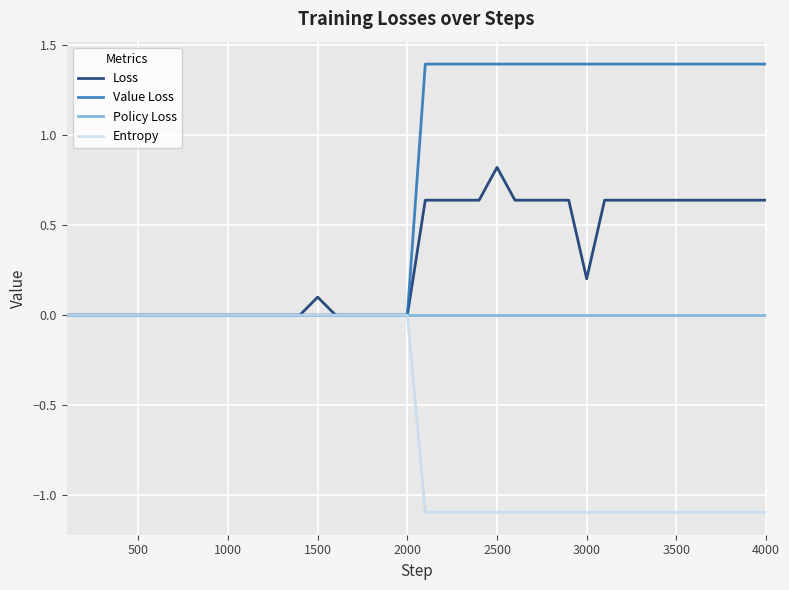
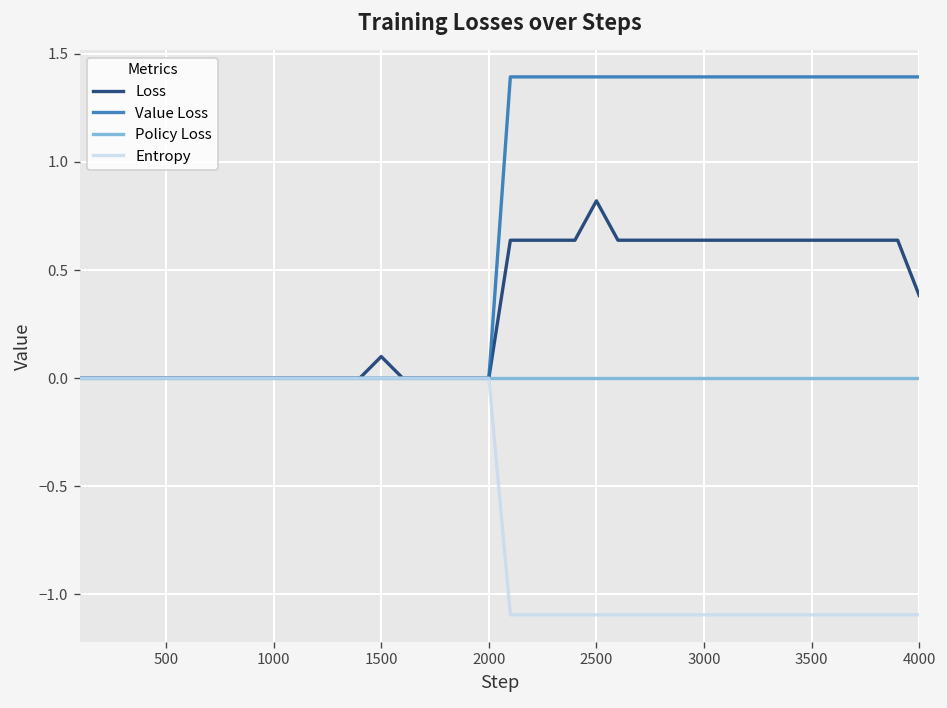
  {
    "Loss": {
      "1500": 0.10,
      "2500": 0.82,
-     "3000": 0.20,
+     "3000": 0.64,
      "3500": 0.64,
-     "4000": 0.64
+     "4000": 0.38
    },
    "Value Loss": {
      "2500": 1.39,
      "3000": 1.39,
      "3500": 1.39,
      "4000": 1.39
    },
    "Policy Loss": {
      "2500": 0.00,
      "3000": 0.00,
      "3500": 0.00,
      "4000": 0.00
    },
    "Entropy": {
      "2500": -1.09,
      "3000": -1.09,
      "3500": -1.09,
      "4000": -1.09
    }
  }
